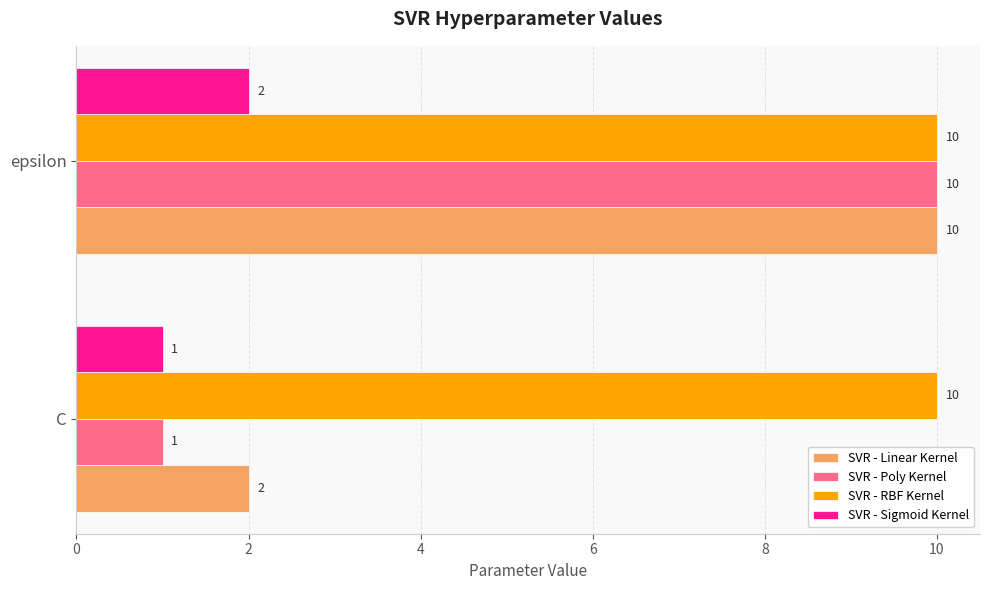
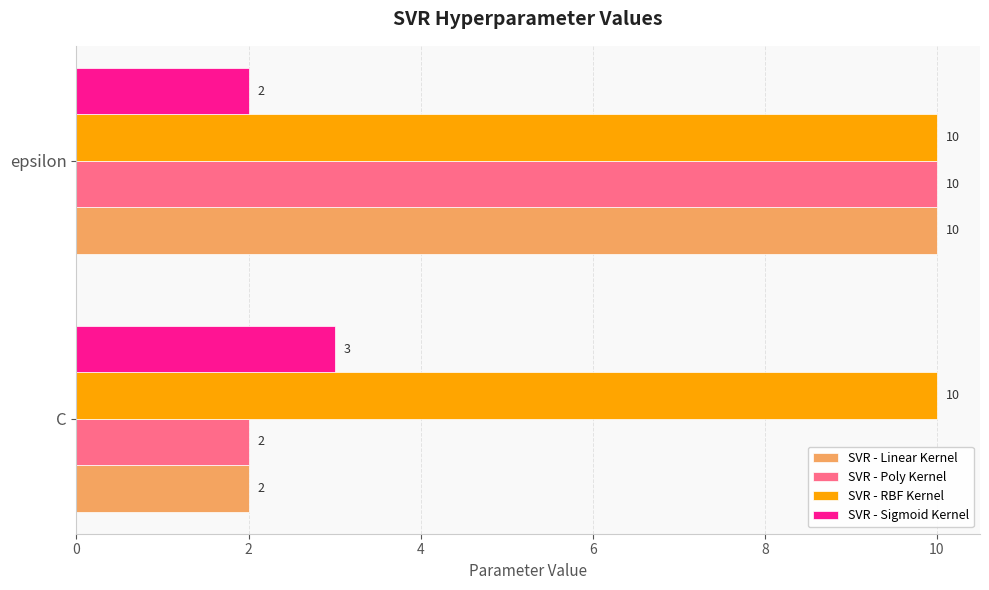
  {
    "SVR - Linear Kernel": {
      "epsilon": 10,
      "C": 2
    },
    "SVR - Poly Kernel": {
      "epsilon": 10,
-     "C": 1
+     "C": 2
    },
    "SVR - RBF Kernel": {
      "epsilon": 10,
      "C": 10
    },
    "SVR - Sigmoid Kernel": {
      "epsilon": 2,
-     "C": 1
+     "C": 3
    }
  }
